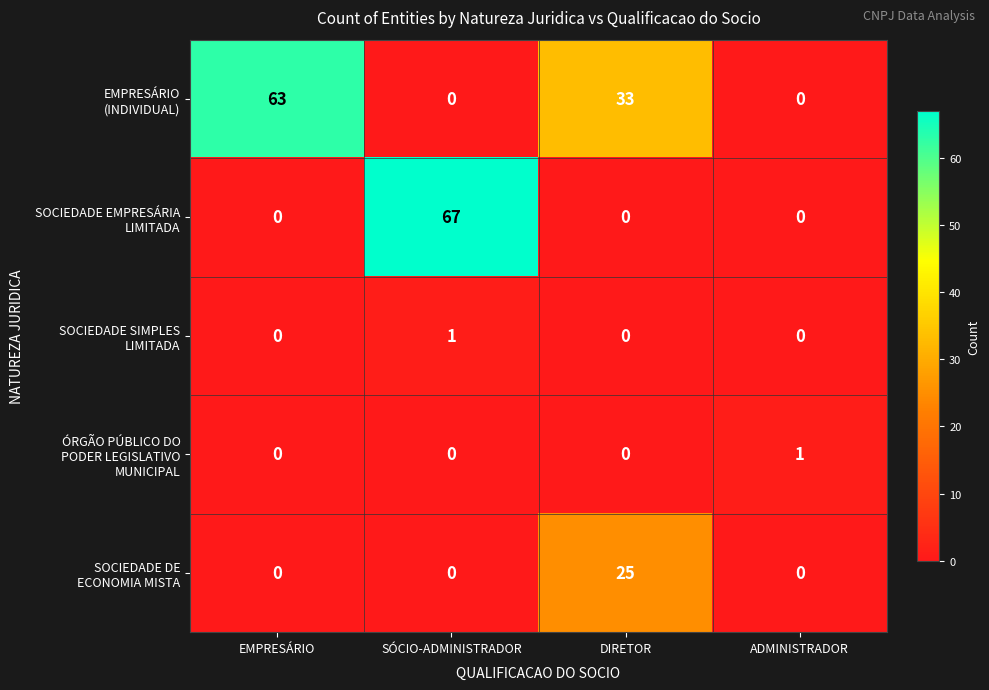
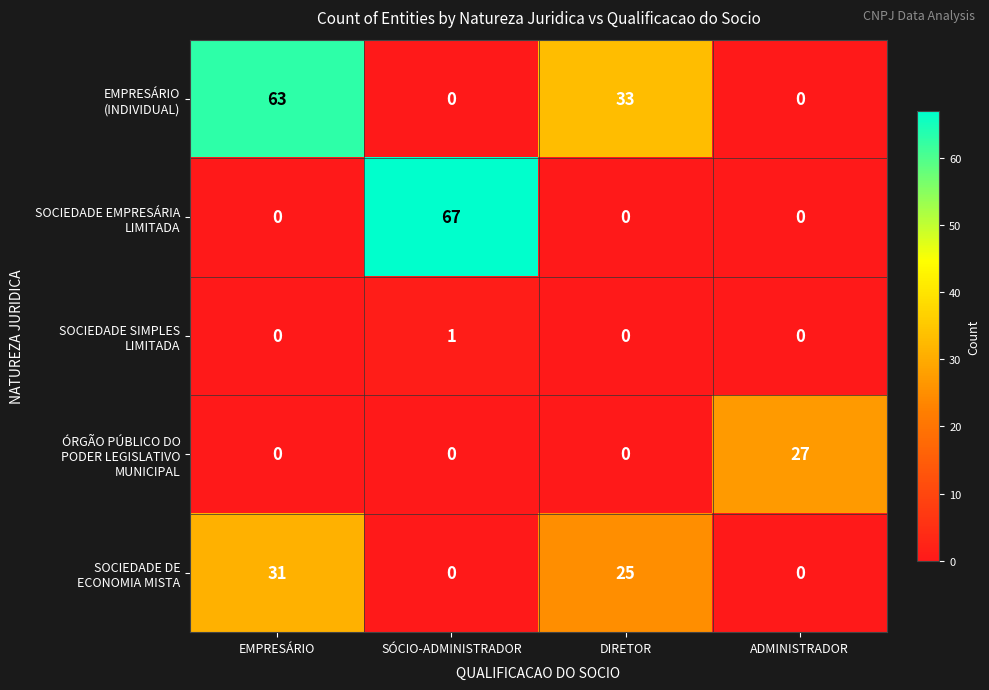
  {
    "EMPRESÁRIO (INDIVIDUAL)": {
      "EMPRESÁRIO": 63,
      "SÓCIO-ADMINISTRADOR": 0,
      "DIRETOR": 33,
      "ADMINISTRADOR": 0
    },
    "SOCIEDADE EMPRESÁRIA LIMITADA": {
      "EMPRESÁRIO": 0,
      "SÓCIO-ADMINISTRADOR": 67,
      "DIRETOR": 0,
      "ADMINISTRADOR": 0
    },
    "SOCIEDADE SIMPLES LIMITADA": {
      "EMPRESÁRIO": 0,
      "SÓCIO-ADMINISTRADOR": 1,
      "DIRETOR": 0,
      "ADMINISTRADOR": 0
    },
    "ÓRGÃO PÚBLICO DO PODER LEGISLATIVO MUNICIPAL": {
      "EMPRESÁRIO": 0,
      "SÓCIO-ADMINISTRADOR": 0,
      "DIRETOR": 0,
-     "ADMINISTRADOR": 1
+     "ADMINISTRADOR": 27
    },
    "SOCIEDADE DE ECONOMIA MISTA": {
-     "EMPRESÁRIO": 0,
+     "EMPRESÁRIO": 31,
      "SÓCIO-ADMINISTRADOR": 0,
      "DIRETOR": 25,
      "ADMINISTRADOR": 0
    }
  }
